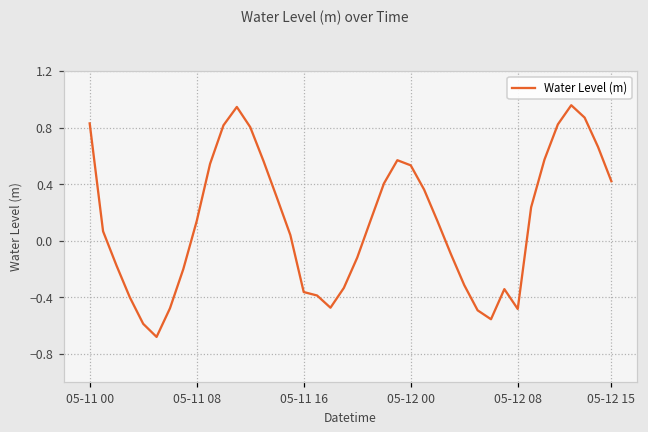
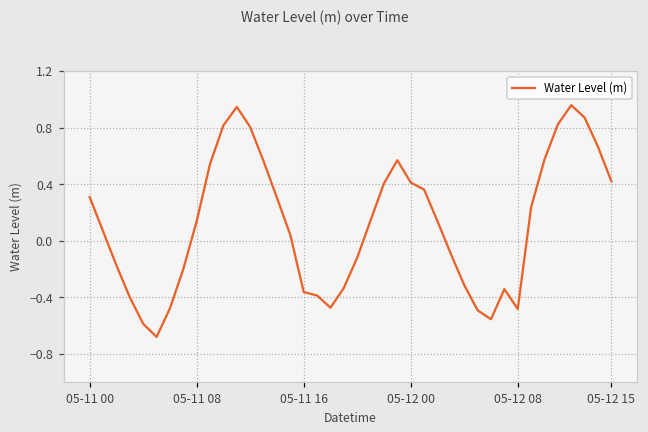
  {
-   "05-11 00": 0.83,
+   "05-11 00": 0.31,
    "05-11 08": 0.14,
    "05-11 16": -0.36,
-   "05-12 00": 0.53,
+   "05-12 00": 0.41,
    "05-12 08": -0.48,
    "05-12 15": 0.42
  }
